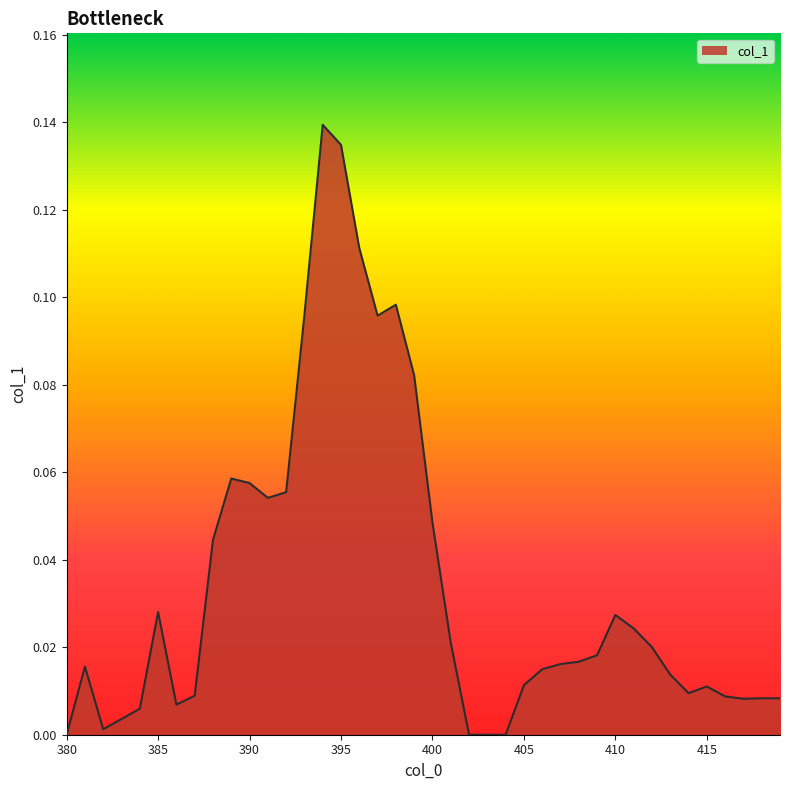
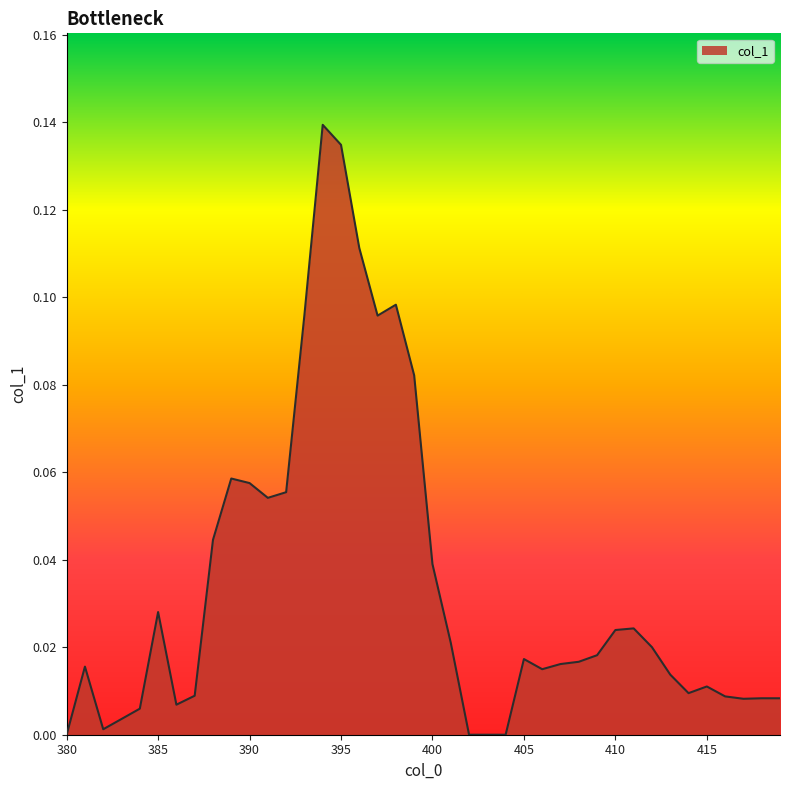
  {
    "380": 0.000,
    "385": 0.028,
    "390": 0.058,
    "395": 0.135,
-   "400": 0.048,
-   "405": 0.011,
-   "410": 0.027,
+   "400": 0.039,
+   "405": 0.017,
+   "410": 0.024,
    "415": 0.011
  }
